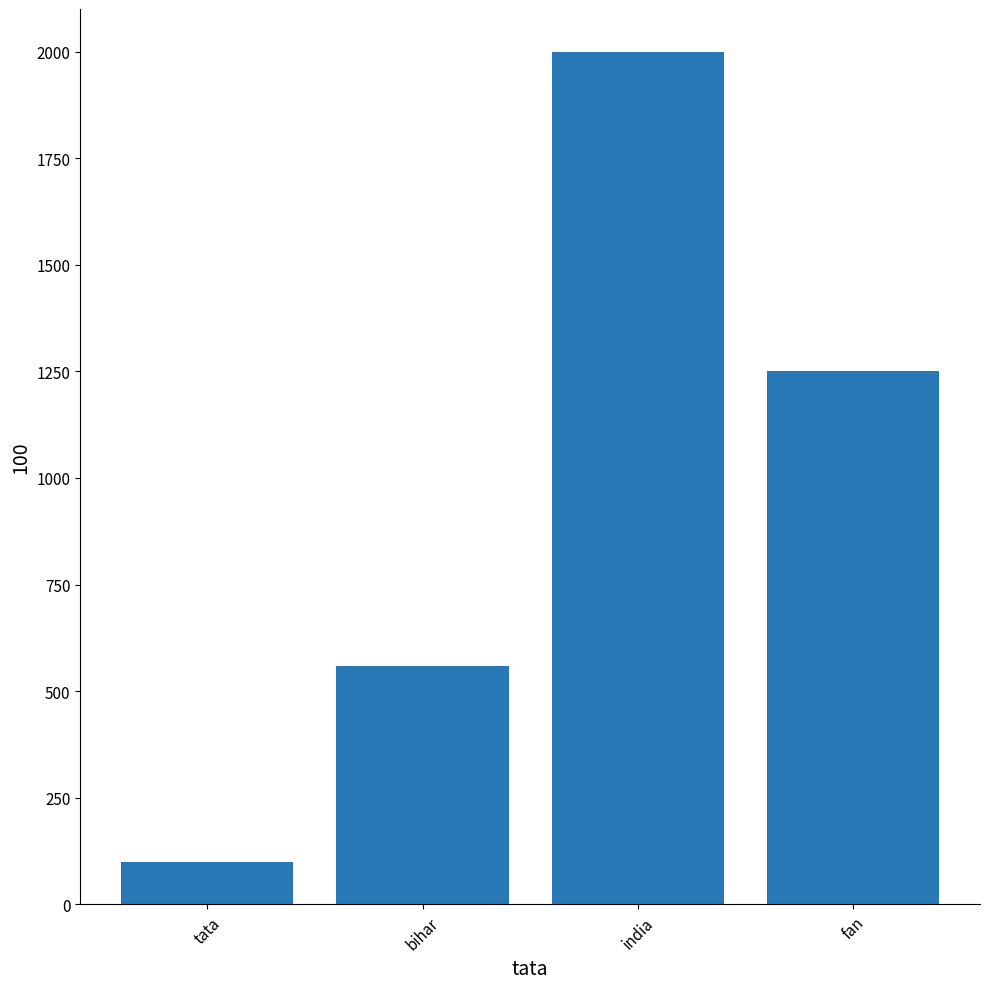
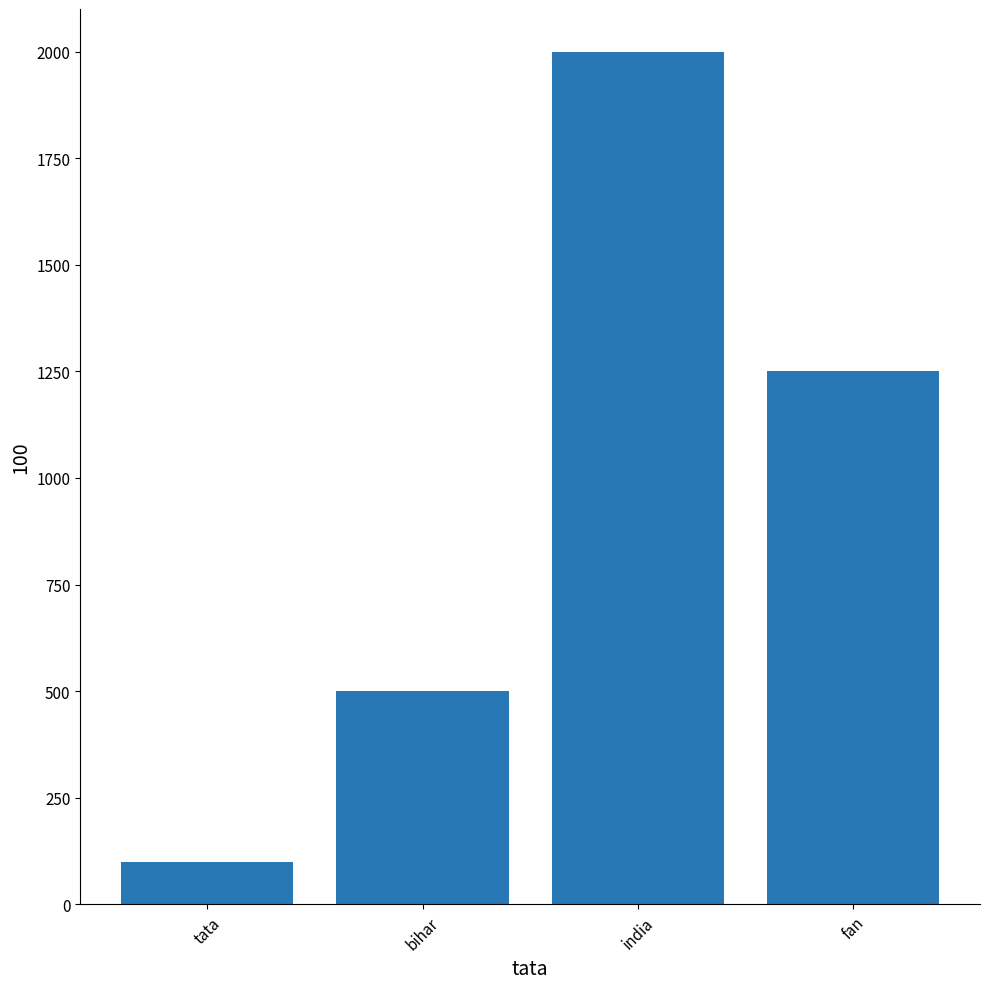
  {
    "tata": 100,
-   "bihar": 560,
+   "bihar": 500,
    "india": 2000,
    "fan": 1250
  }
